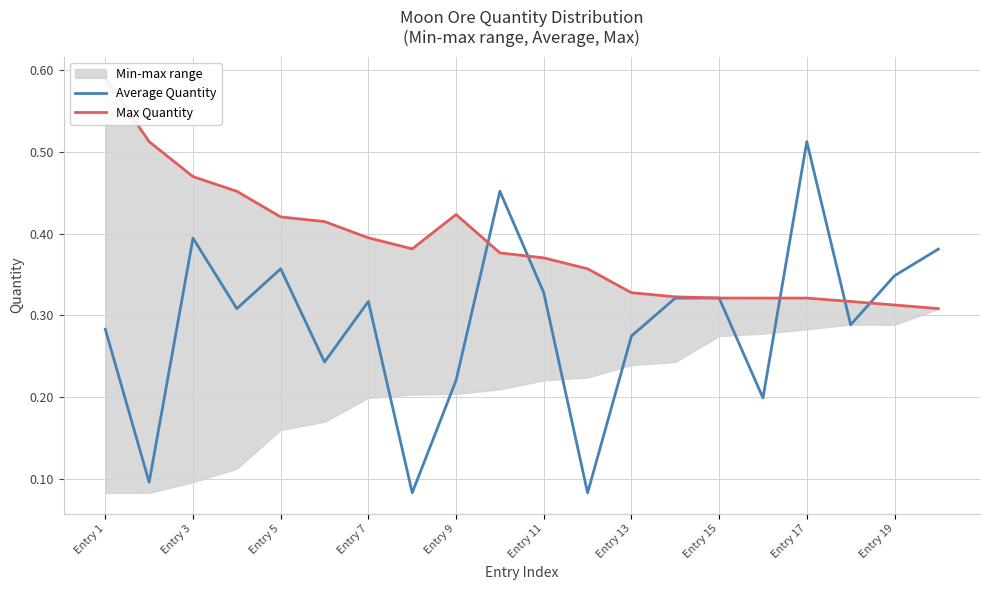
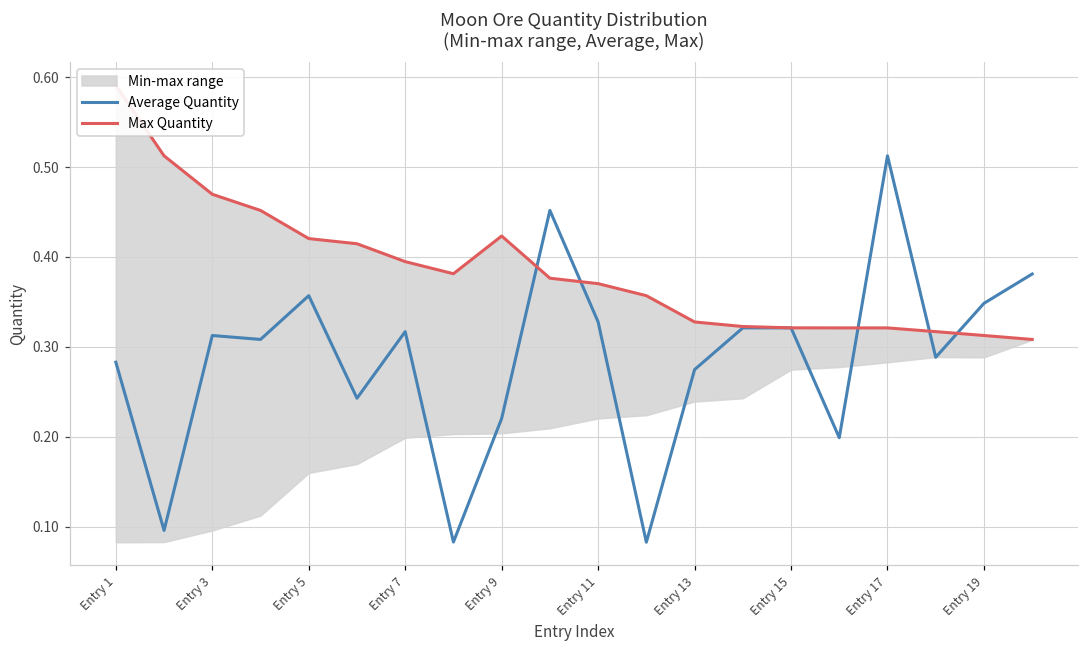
  {
    "Average Quantity": {
      "Entry 1": 0.28,
-     "Entry 3": 0.39,
+     "Entry 3": 0.31,
      "Entry 5": 0.36,
      "Entry 7": 0.32,
      "Entry 9": 0.22,
      "Entry 11": 0.33,
      "Entry 13": 0.27,
      "Entry 17": 0.51,
      "Entry 19": 0.35
    },
    "Min-max range": {
      "Entry 3": 0.47,
      "Entry 5": 0.42,
      "Entry 7": 0.39,
      "Entry 9": 0.42,
      "Entry 11": 0.37,
      "Entry 13": 0.33,
      "Entry 17": 0.32,
      "Entry 19": 0.31
    }
  }
